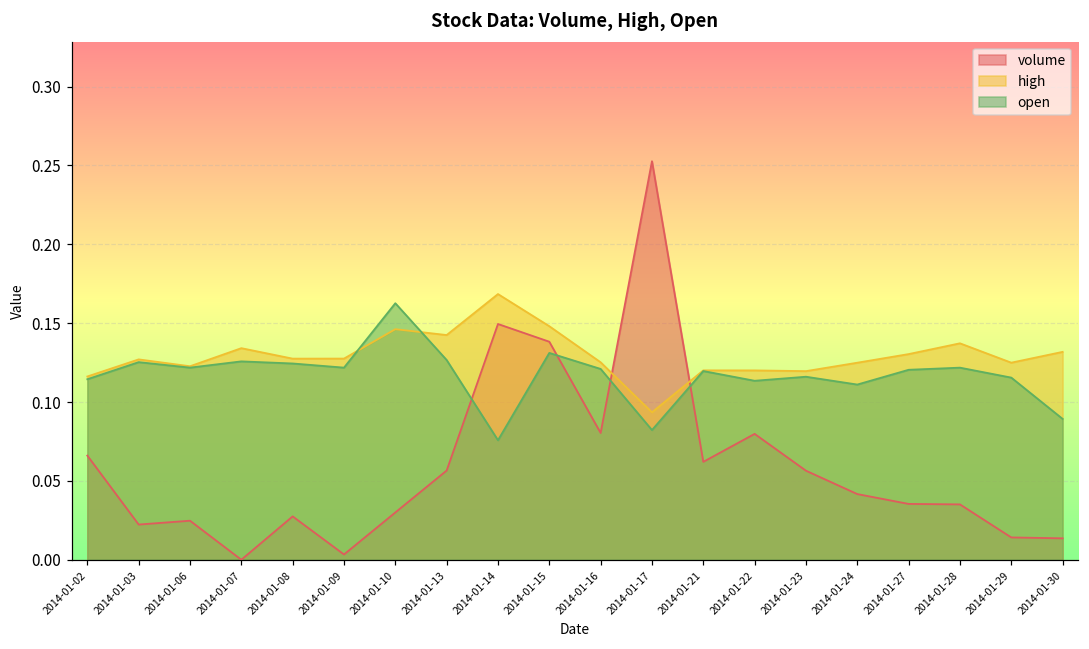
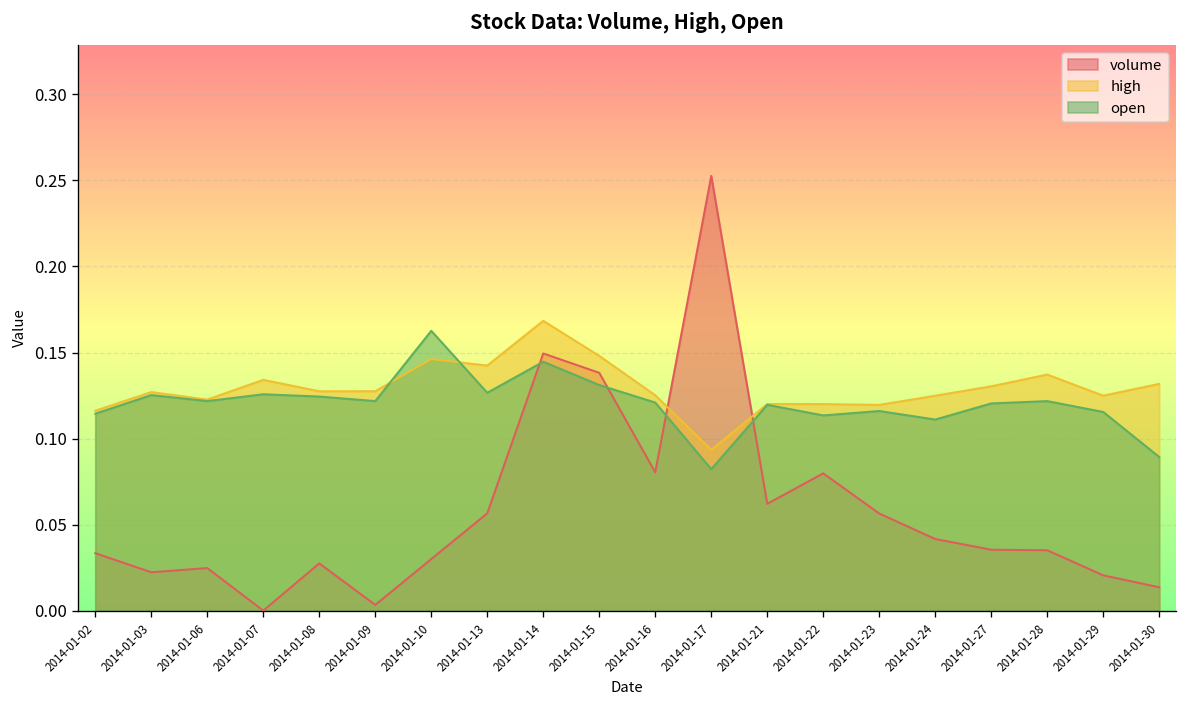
  {
    "volume": {
-     "2014-01-02": 0.066,
+     "2014-01-02": 0.033,
      "2014-01-03": 0.022,
      "2014-01-06": 0.025,
      "2014-01-07": 0.000,
      "2014-01-08": 0.027,
      "2014-01-09": 0.003,
      "2014-01-10": 0.030,
      "2014-01-13": 0.057,
      "2014-01-14": 0.149,
      "2014-01-15": 0.138,
      "2014-01-16": 0.080,
      "2014-01-17": 0.253,
      "2014-01-21": 0.062,
      "2014-01-22": 0.080,
      "2014-01-23": 0.056,
      "2014-01-24": 0.042,
      "2014-01-27": 0.035,
      "2014-01-28": 0.035,
-     "2014-01-29": 0.014,
+     "2014-01-29": 0.021,
      "2014-01-30": 0.014
    },
    "high": {
      "2014-01-07": 0.134,
      "2014-01-08": 0.127,
      "2014-01-09": 0.128,
      "2014-01-10": 0.146,
      "2014-01-13": 0.142,
      "2014-01-14": 0.168,
      "2014-01-15": 0.148,
      "2014-01-16": 0.125,
      "2014-01-17": 0.093,
      "2014-01-22": 0.120,
      "2014-01-23": 0.120,
      "2014-01-24": 0.125,
      "2014-01-27": 0.130,
      "2014-01-28": 0.137,
      "2014-01-29": 0.125,
      "2014-01-30": 0.132
    },
    "open": {
      "2014-01-07": 0.126,
      "2014-01-08": 0.124,
      "2014-01-09": 0.122,
      "2014-01-10": 0.163,
      "2014-01-13": 0.127,
-     "2014-01-14": 0.076,
+     "2014-01-14": 0.145,
      "2014-01-15": 0.131,
      "2014-01-16": 0.121,
      "2014-01-17": 0.082,
      "2014-01-22": 0.113,
      "2014-01-23": 0.116,
      "2014-01-24": 0.111,
      "2014-01-27": 0.120,
      "2014-01-28": 0.122,
      "2014-01-29": 0.115,
      "2014-01-30": 0.089
    }
  }
